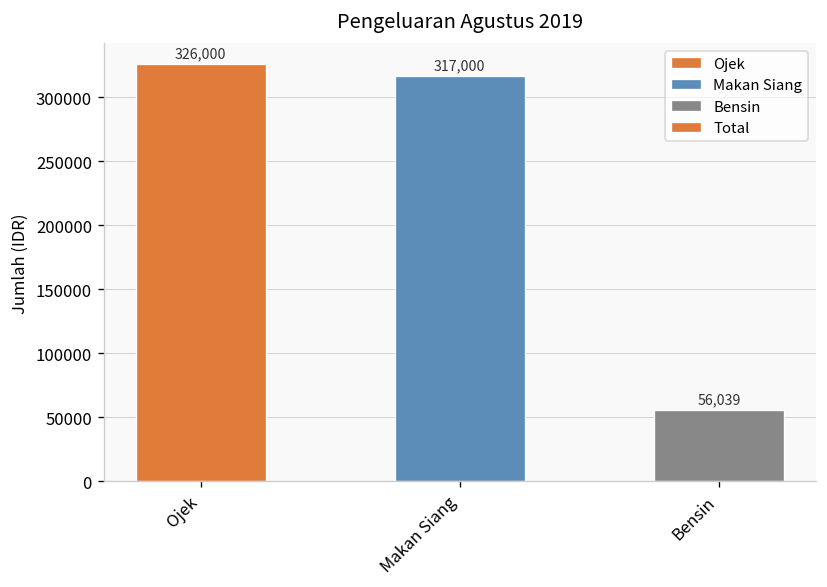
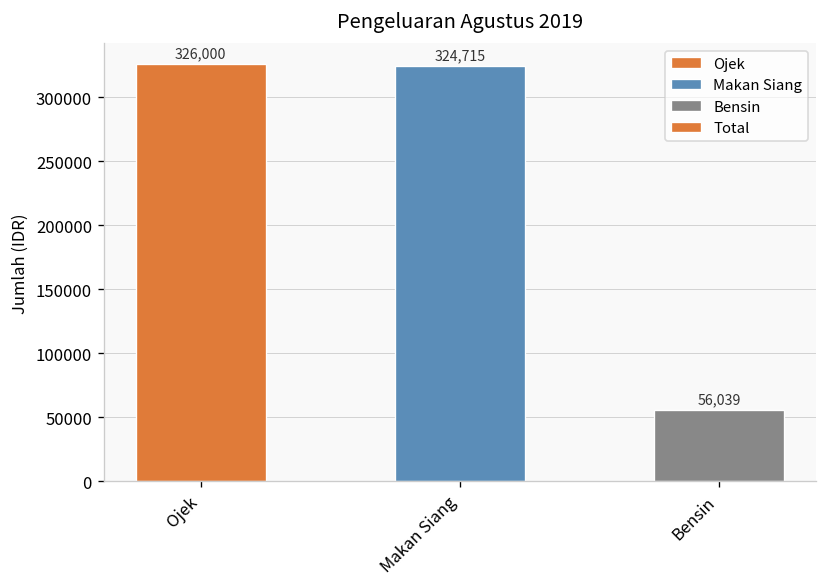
  {
    "Ojek": "326,000",
-   "Makan Siang": "317,000",
+   "Makan Siang": "324,715",
    "Bensin": "56,039"
  }
